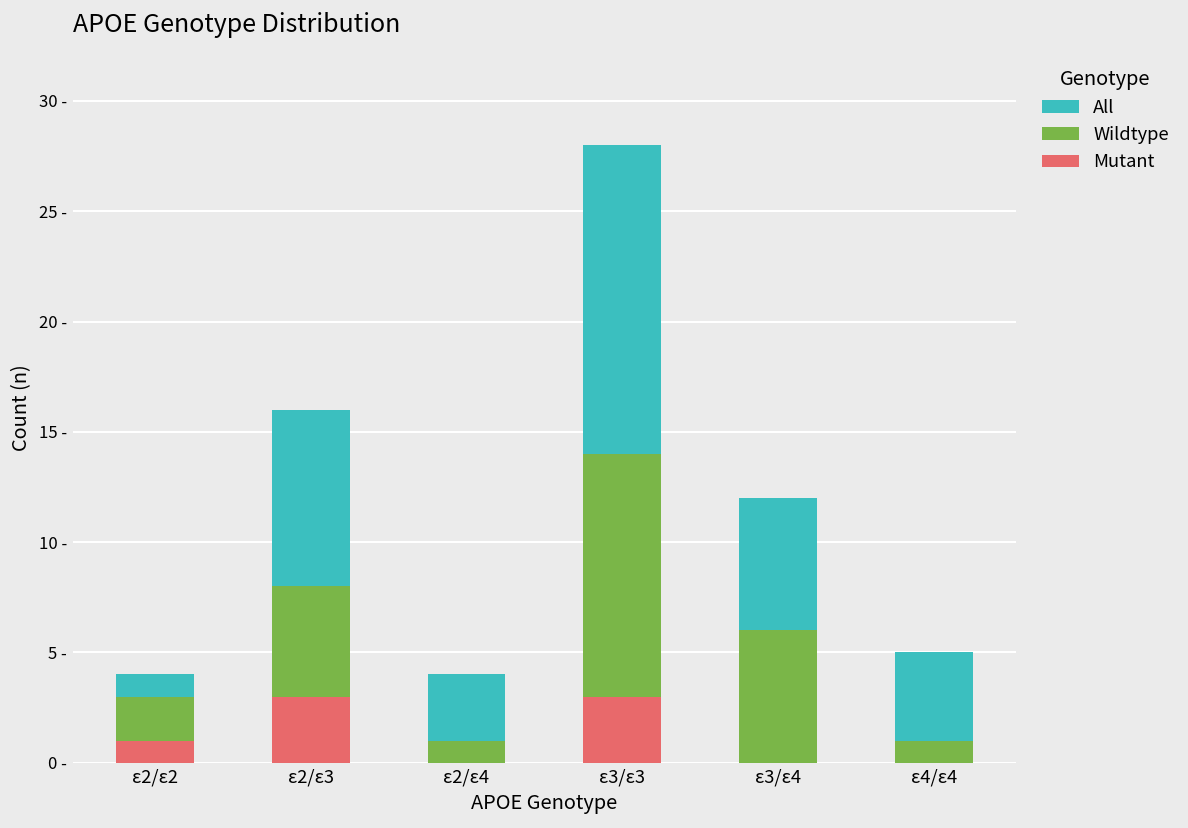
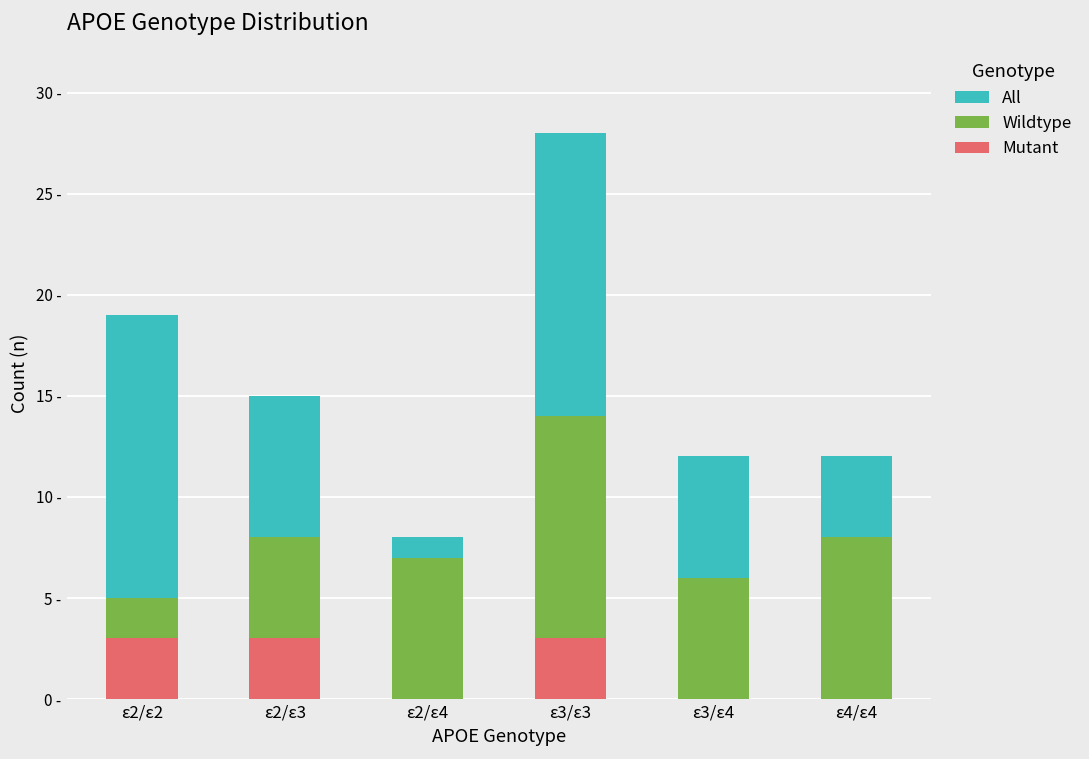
  {
    "Mutant": {
-     "ε2/ε2": "1 -",
+     "ε2/ε2": "3 -",
      "ε2/ε3": "3 -",
      "ε2/ε4": "0 -",
      "ε3/ε3": "3 -",
      "ε3/ε4": "0 -",
      "ε4/ε4": "0 -"
    },
    "Wildtype": {
-     "ε2/ε4": "1 -",
-     "ε4/ε4": "1 -"
+     "ε2/ε4": "7 -",
+     "ε4/ε4": "8 -"
    },
    "All": {
-     "ε2/ε2": "1 -",
-     "ε2/ε3": "8 -",
-     "ε2/ε4": "3 -",
+     "ε2/ε2": "14 -",
+     "ε2/ε3": "7 -",
+     "ε2/ε4": "1 -",
      "ε3/ε3": "14 -",
      "ε3/ε4": "6 -",
      "ε4/ε4": "4 -"
    }
  }
